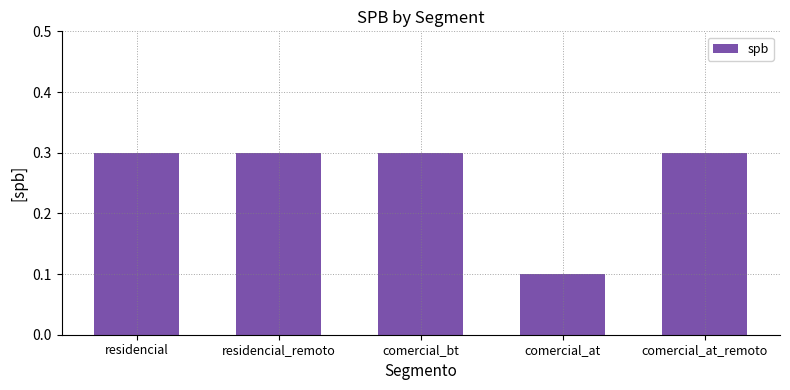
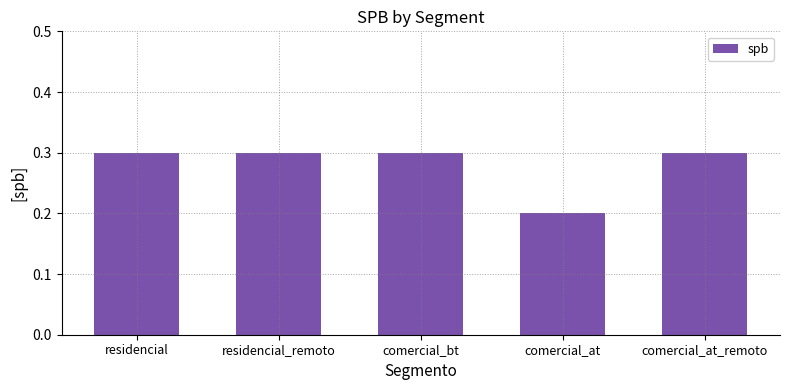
  {
    "residencial": 0.3,
    "residencial_remoto": 0.3,
    "comercial_bt": 0.3,
-   "comercial_at": 0.1,
+   "comercial_at": 0.2,
    "comercial_at_remoto": 0.3
  }
